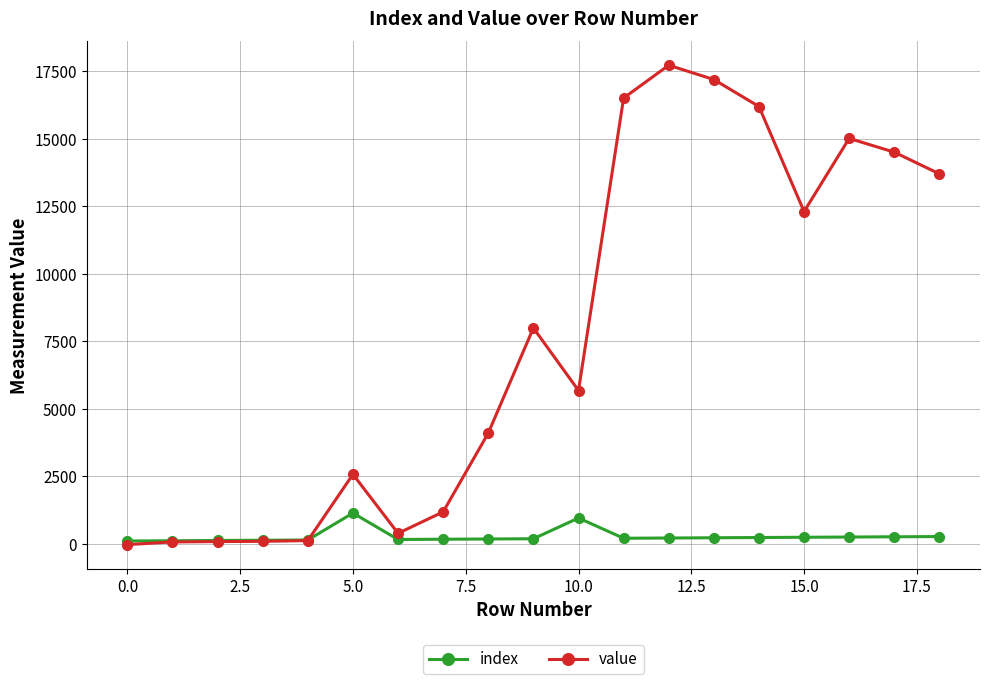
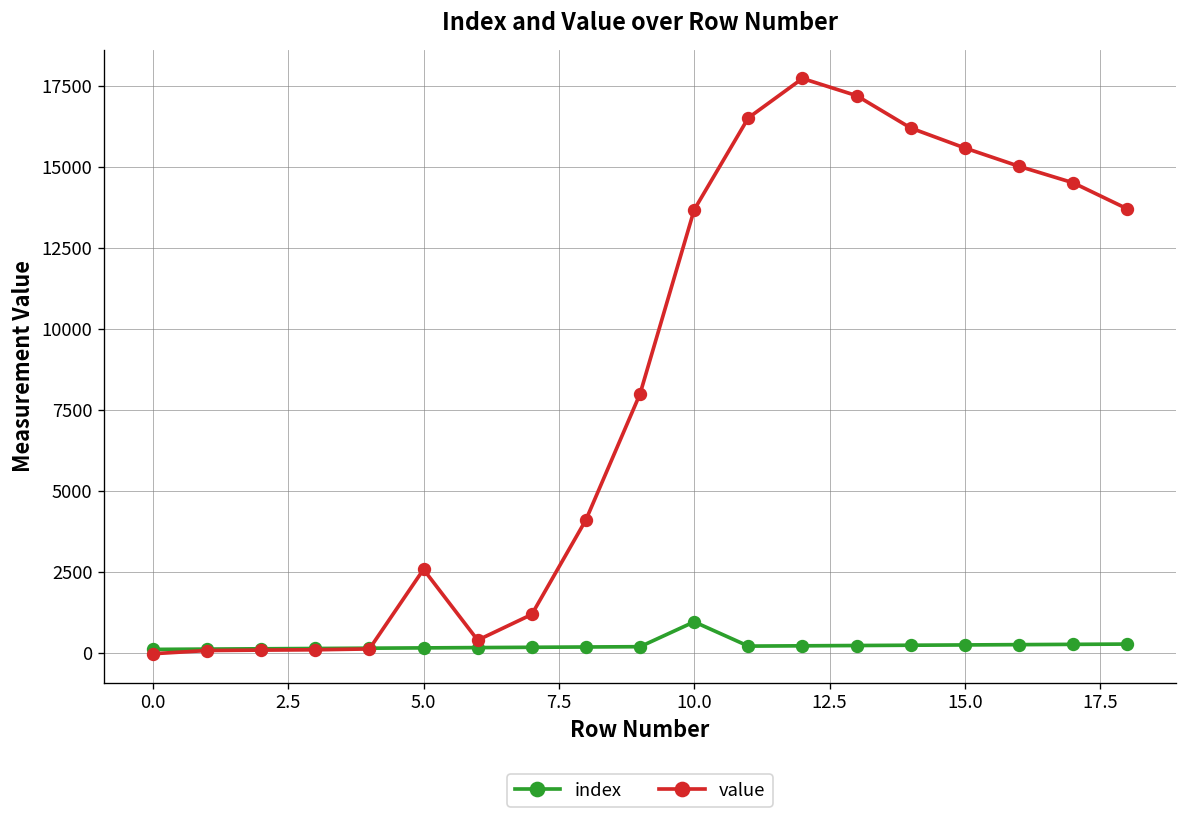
  {
    "index": {
      "0.0": 100,
-     "5.0": 1100,
+     "5.0": 200,
      "10.0": 1000,
      "15.0": 200
    },
    "value": {
      "0.0": 0,
      "5.0": 2600,
-     "10.0": 5700,
-     "15.0": 12300
+     "10.0": 13700,
+     "15.0": 15600
    }
  }
